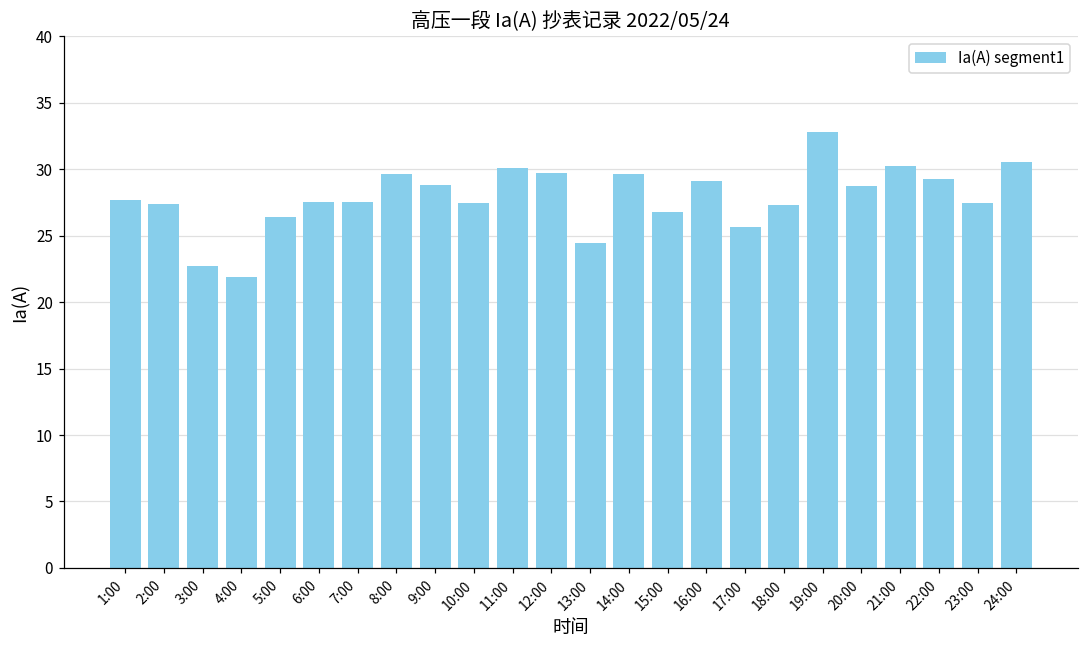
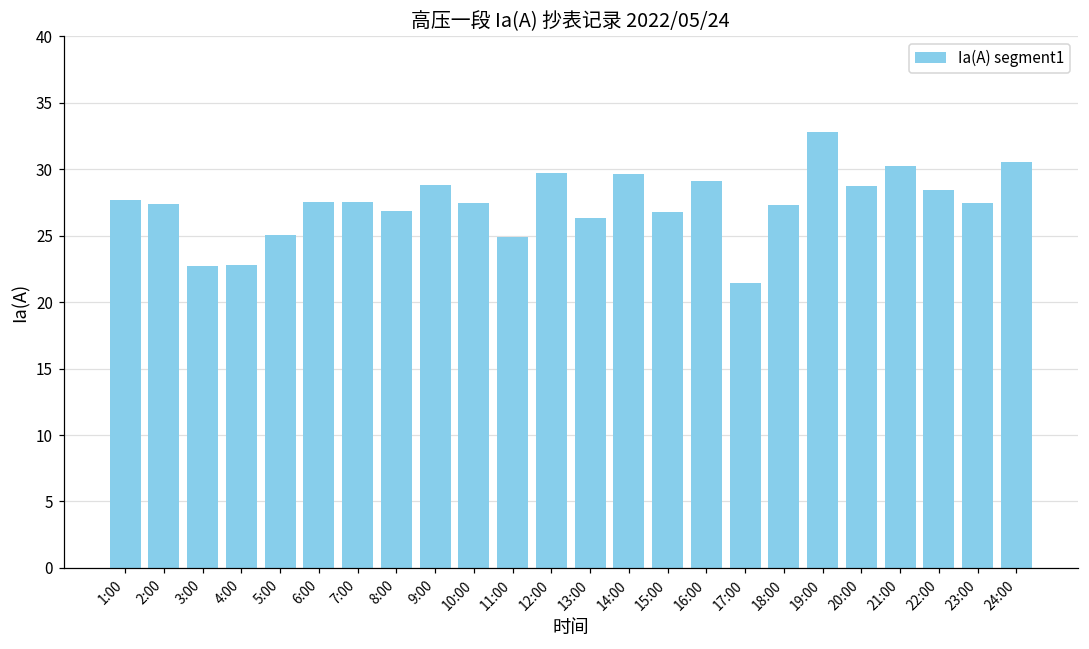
  {
    "1:00": 27.7,
    "2:00": 27.4,
    "3:00": 22.7,
-   "4:00": 21.9,
-   "5:00": 26.4,
+   "4:00": 22.8,
+   "5:00": 25.0,
    "6:00": 27.5,
    "7:00": 27.6,
-   "8:00": 29.6,
+   "8:00": 26.8,
    "9:00": 28.8,
    "10:00": 27.5,
-   "11:00": 30.1,
+   "11:00": 24.9,
    "12:00": 29.7,
-   "13:00": 24.4,
+   "13:00": 26.3,
    "14:00": 29.6,
    "15:00": 26.8,
    "16:00": 29.1,
-   "17:00": 25.7,
+   "17:00": 21.5,
    "18:00": 27.3,
    "19:00": 32.8,
    "20:00": 28.7,
    "21:00": 30.2,
-   "22:00": 29.2,
+   "22:00": 28.5,
    "23:00": 27.4,
    "24:00": 30.5
  }
